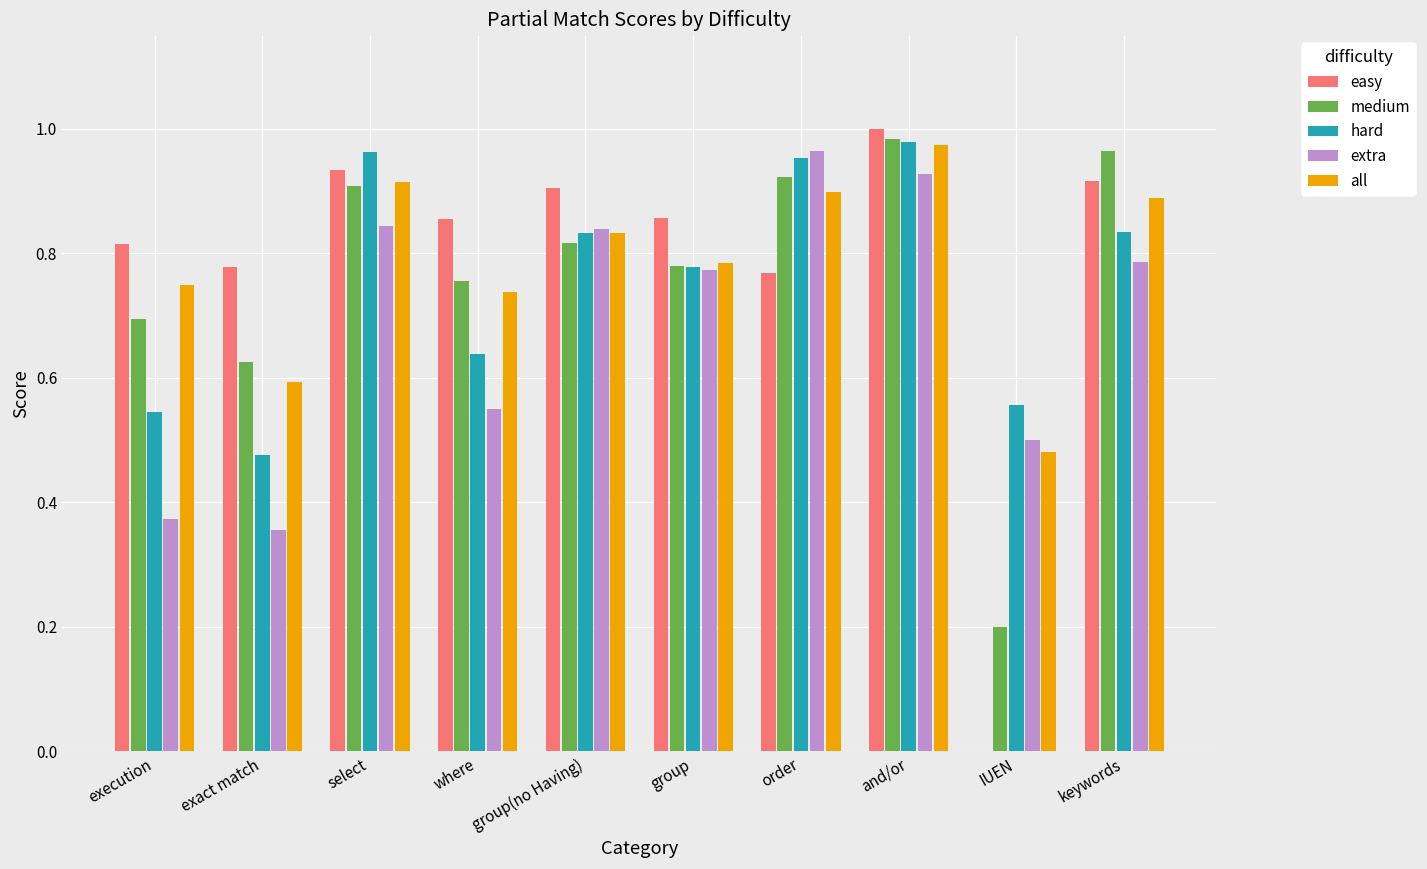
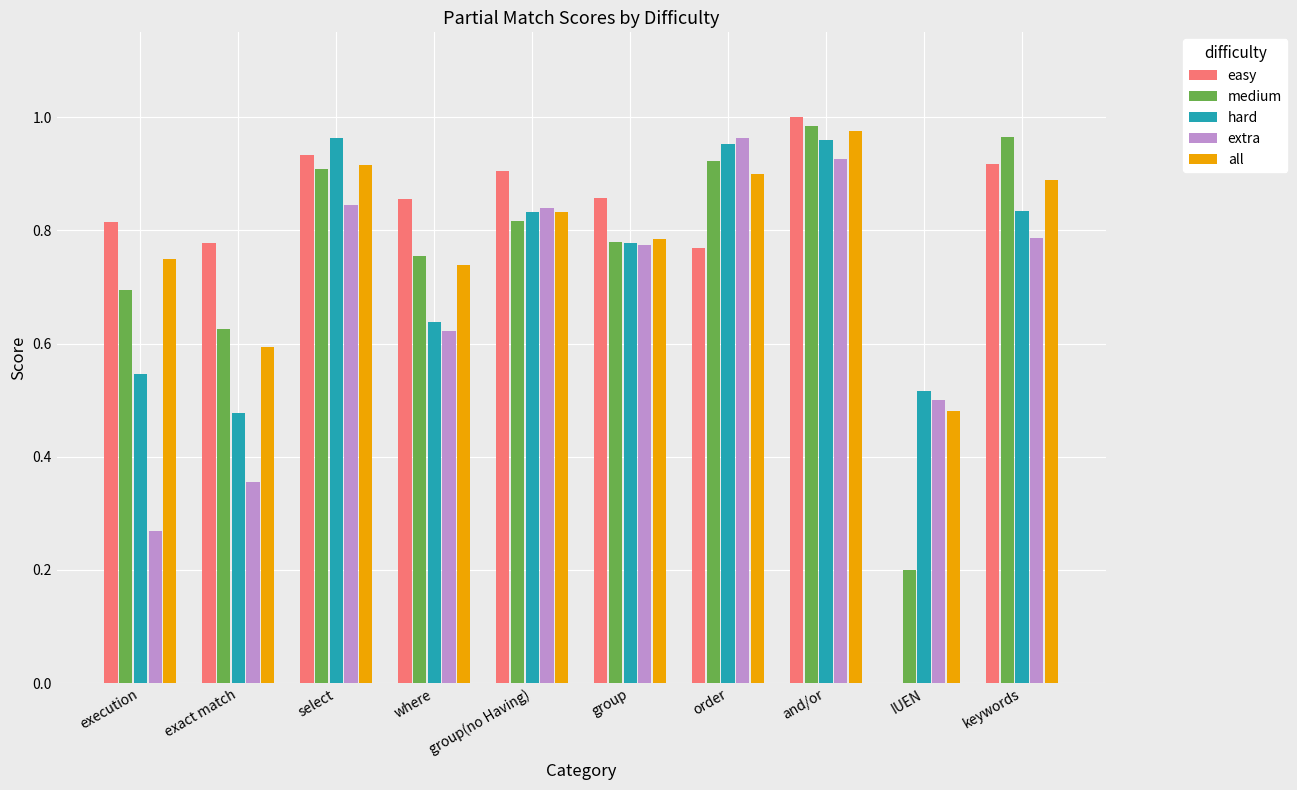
  {
    "easy": {
      "execution": 0.82,
      "exact match": 0.78,
      "select": 0.93,
      "where": 0.86,
      "group(no Having)": 0.91,
      "group": 0.86,
      "order": 0.77,
      "and/or": 1.00,
      "IUEN": 0.00,
      "keywords": 0.92
    },
    "medium": {
      "execution": 0.70,
      "exact match": 0.63,
      "select": 0.91,
      "where": 0.76,
      "group(no Having)": 0.82,
      "group": 0.78,
      "order": 0.92,
      "and/or": 0.98,
      "IUEN": 0.20,
      "keywords": 0.97
    },
    "hard": {
      "execution": 0.55,
      "exact match": 0.48,
      "select": 0.96,
      "where": 0.64,
      "group(no Having)": 0.83,
      "group": 0.78,
      "order": 0.95,
-     "and/or": 0.98,
-     "IUEN": 0.56,
+     "and/or": 0.96,
+     "IUEN": 0.52,
      "keywords": 0.84
    },
    "extra": {
-     "execution": 0.37,
+     "execution": 0.27,
      "exact match": 0.36,
      "select": 0.84,
-     "where": 0.55,
+     "where": 0.62,
      "group(no Having)": 0.84,
      "group": 0.77,
      "order": 0.96,
      "and/or": 0.93,
      "IUEN": 0.50,
      "keywords": 0.79
    },
    "all": {
      "execution": 0.75,
      "exact match": 0.59,
      "select": 0.92,
      "where": 0.74,
      "group(no Having)": 0.83,
      "group": 0.79,
      "order": 0.90,
      "and/or": 0.98,
      "IUEN": 0.48,
      "keywords": 0.89
    }
  }
